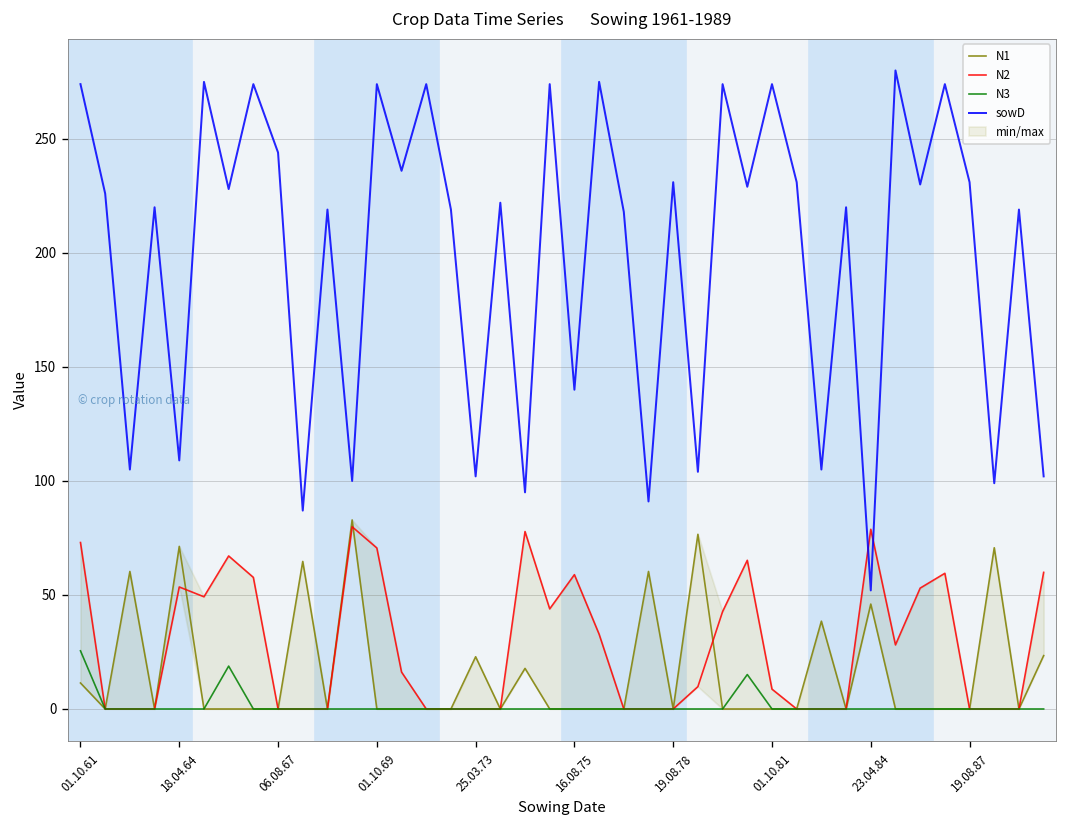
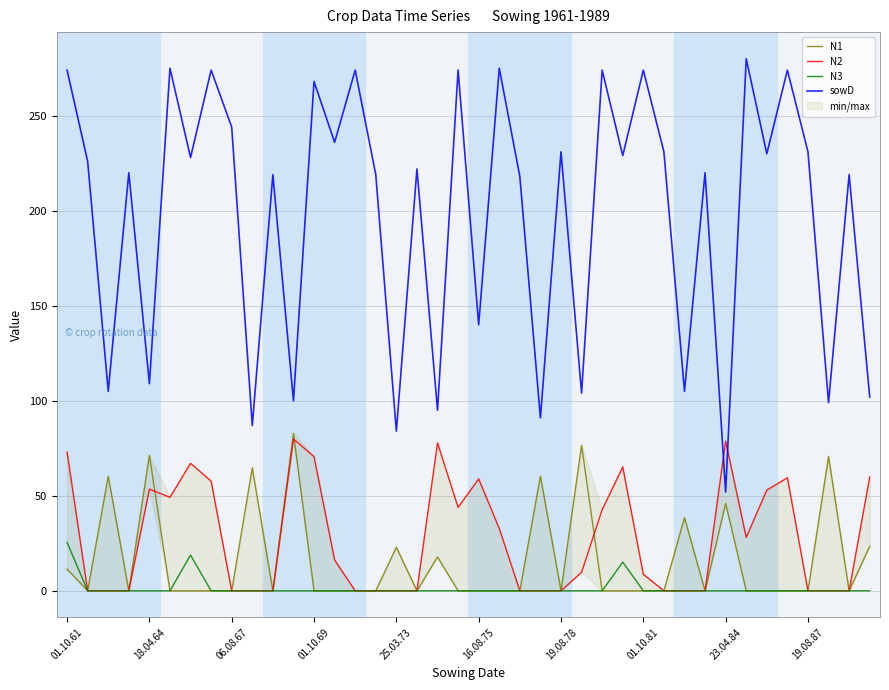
  {
    "N2": {
      "18.04.64": 54
    },
    "N3": {
      "01.10.61": 26,
      "18.04.64": 0,
      "23.04.84": 0
    },
    "sowD": {
      "01.10.61": 274,
      "18.04.64": 109,
      "06.08.67": 244,
-     "01.10.69": 274,
-     "25.03.73": 102,
+     "01.10.69": 268,
+     "25.03.73": 84,
      "16.08.75": 140,
      "19.08.78": 231,
      "01.10.81": 274,
      "23.04.84": 52,
      "19.08.87": 231
    }
  }
